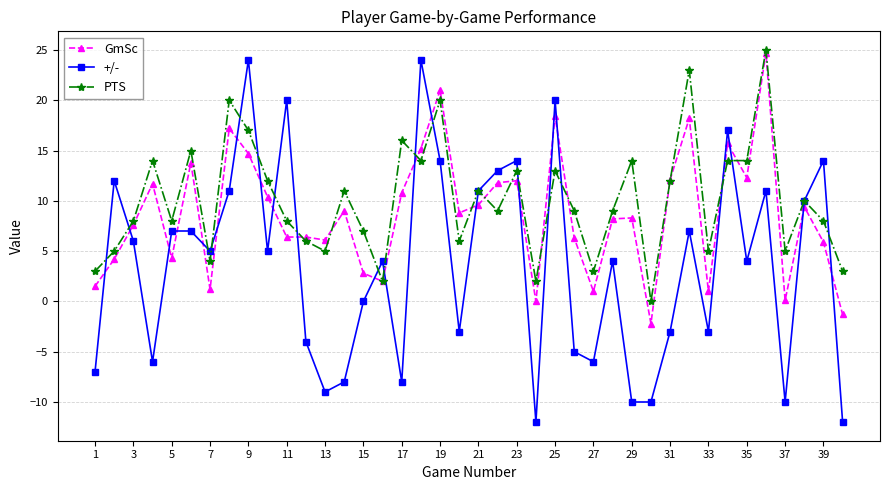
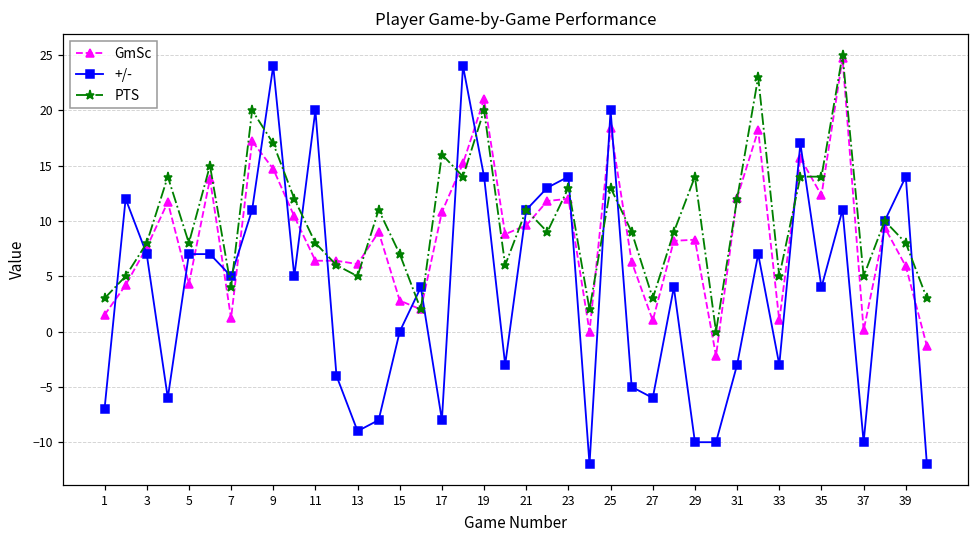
  {
    "GmSc": {
      "1": 1.5,
      "3": 7.6,
      "5": 4.3,
      "7": 1,
      "9": 14.7,
      "11": 6.4,
      "13": 6,
      "15": 3,
      "17": 11,
      "19": 21,
      "21": 9.6,
      "23": 12,
      "25": 18.4,
      "27": 1,
      "29": 8.3,
      "33": 1,
      "35": 12.3,
      "37": 0,
      "39": 6
    },
    "+/-": {
      "1": -7,
-     "3": 6,
+     "3": 7,
      "5": 7,
      "7": 5,
      "9": 24,
      "11": 20,
      "13": -9,
      "15": 0,
      "17": -8,
      "19": 14,
      "23": 14,
      "25": 20,
      "27": -6,
      "29": -10,
      "31": -3,
      "33": -3,
      "35": 4,
      "37": -10,
      "39": 14
    },
    "PTS": {
      "1": 3,
      "3": 8,
      "5": 8,
      "7": 4,
      "9": 17,
      "11": 8,
      "13": 5,
      "15": 7,
      "17": 16,
      "19": 20,
      "23": 13,
      "25": 13,
      "27": 3,
      "29": 14,
      "33": 5,
      "35": 14,
      "37": 5,
      "39": 8
    }
  }
